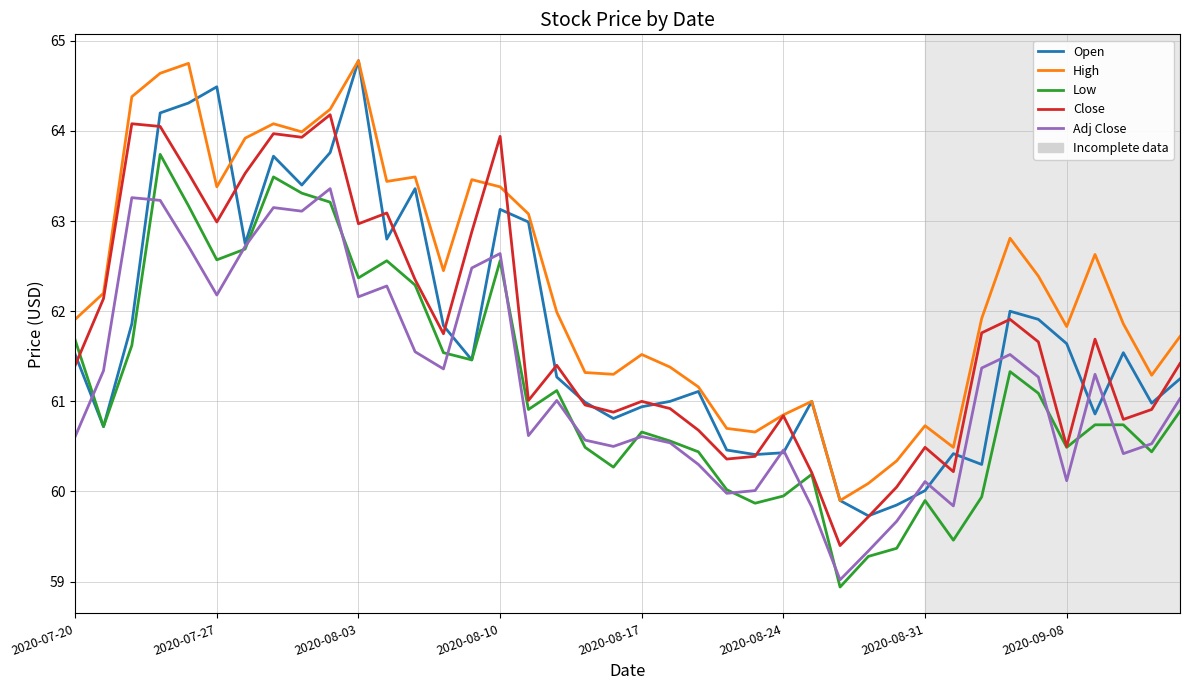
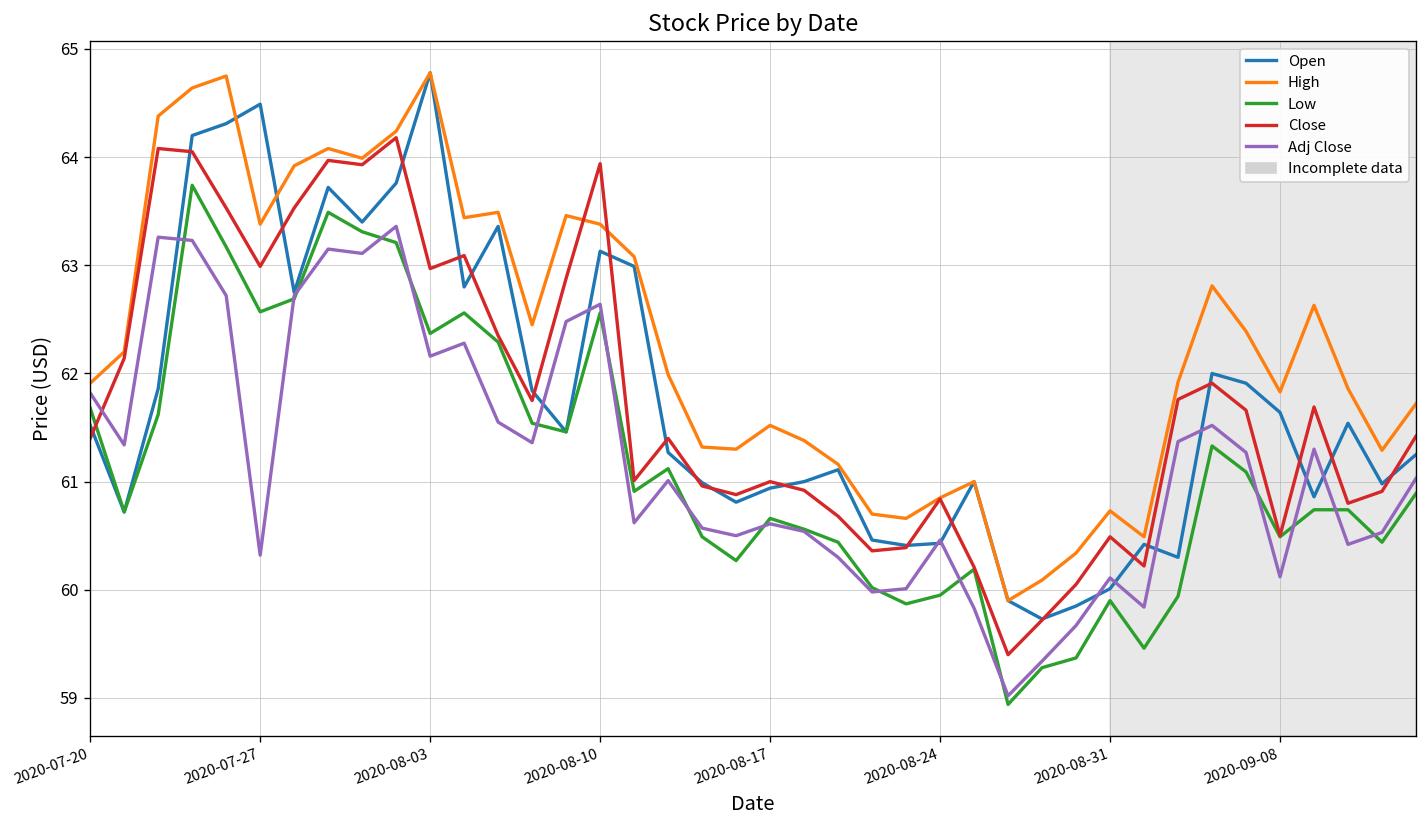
  {
    "Open": {
      "2020-07-20": 61.5,
      "2020-07-27": 64.5,
      "2020-08-10": 63.1,
      "2020-08-17": 60.9,
      "2020-08-24": 60.4,
      "2020-08-31": 60.0,
      "2020-09-08": 61.6
    },
    "High": {
      "2020-07-20": 61.9,
      "2020-07-27": 63.4,
      "2020-08-10": 63.4,
      "2020-08-17": 61.5,
      "2020-08-31": 60.7,
      "2020-09-08": 61.8
    },
    "Low": {
      "2020-07-20": 61.7,
      "2020-07-27": 62.6,
      "2020-08-03": 62.4,
      "2020-08-10": 62.6,
      "2020-08-17": 60.7,
      "2020-08-24": 60.0,
      "2020-08-31": 59.9
    },
    "Close": {
      "2020-07-20": 61.4,
      "2020-07-27": 63.0,
      "2020-08-03": 63.0,
      "2020-08-10": 63.9,
      "2020-08-17": 61.0,
      "2020-08-31": 60.5
    },
    "Adj Close": {
-     "2020-07-20": 60.6,
-     "2020-07-27": 62.2,
+     "2020-07-20": 61.8,
+     "2020-07-27": 60.3,
      "2020-08-03": 62.2,
      "2020-08-10": 62.6,
      "2020-08-17": 60.6,
      "2020-08-24": 60.5,
      "2020-08-31": 60.1,
      "2020-09-08": 60.1
    }
  }
